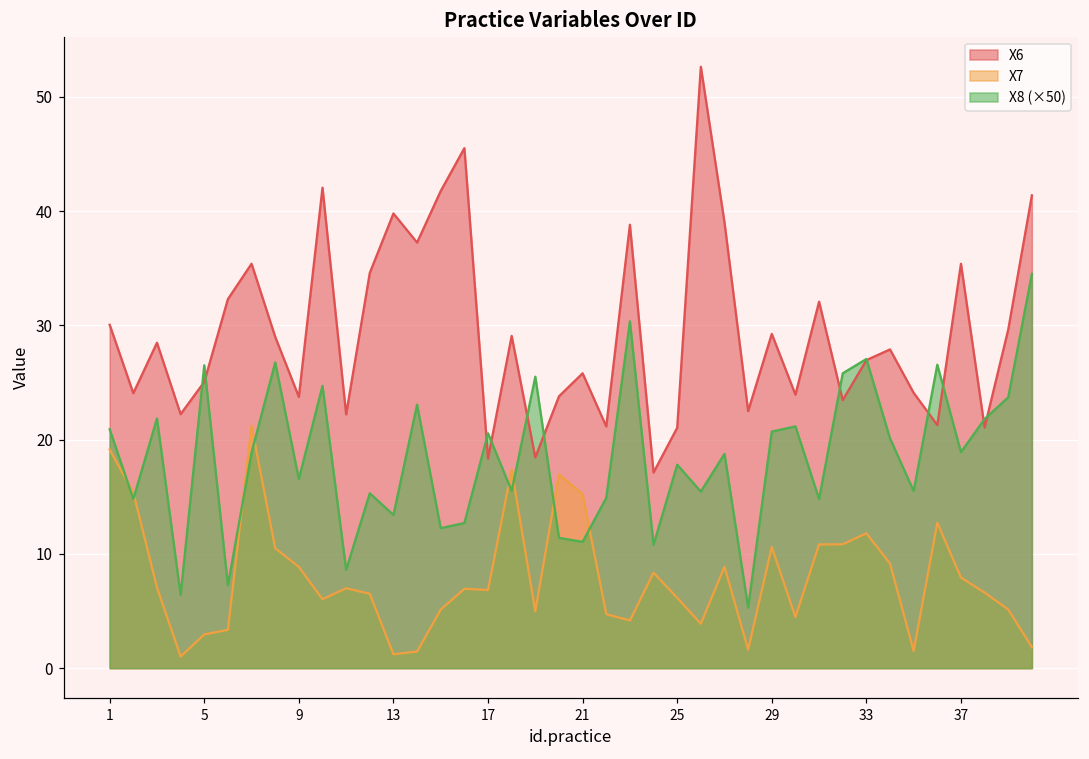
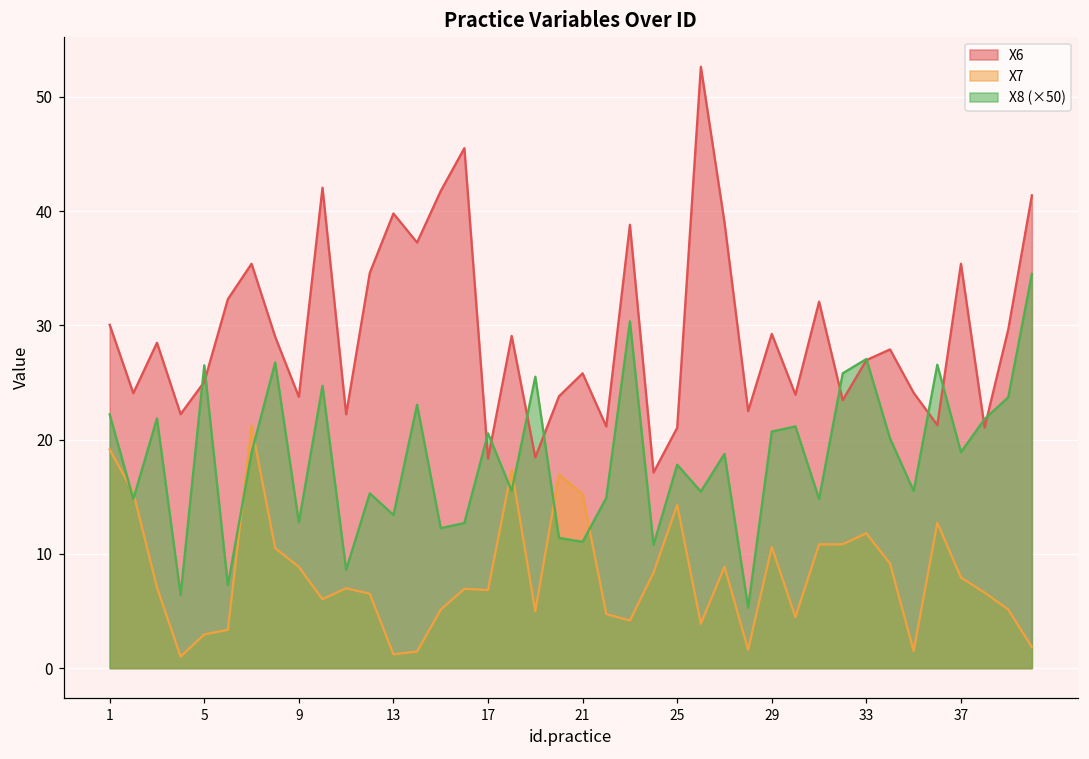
  {
    "X6": {
      "1": 30.0,
      "5": 25.0,
      "9": 23.7,
      "13": 39.8,
      "17": 18.3,
      "21": 25.8,
      "25": 21.0,
      "29": 29.2,
      "37": 35.4
    },
    "X7": {
      "1": 19.1,
      "5": 2.9,
      "9": 8.9,
      "13": 1.2,
      "17": 6.8,
      "21": 15.2,
-     "25": 6.1,
+     "25": 14.3,
      "29": 10.6,
      "33": 11.8,
      "37": 7.9
    },
    "X8 (×50)": {
-     "1": 20.9,
+     "1": 22.2,
      "5": 26.5,
-     "9": 16.6,
+     "9": 12.8,
      "13": 13.4,
      "17": 20.5,
      "21": 11.1,
      "25": 17.8,
      "29": 20.7,
      "37": 18.9
    }
  }
